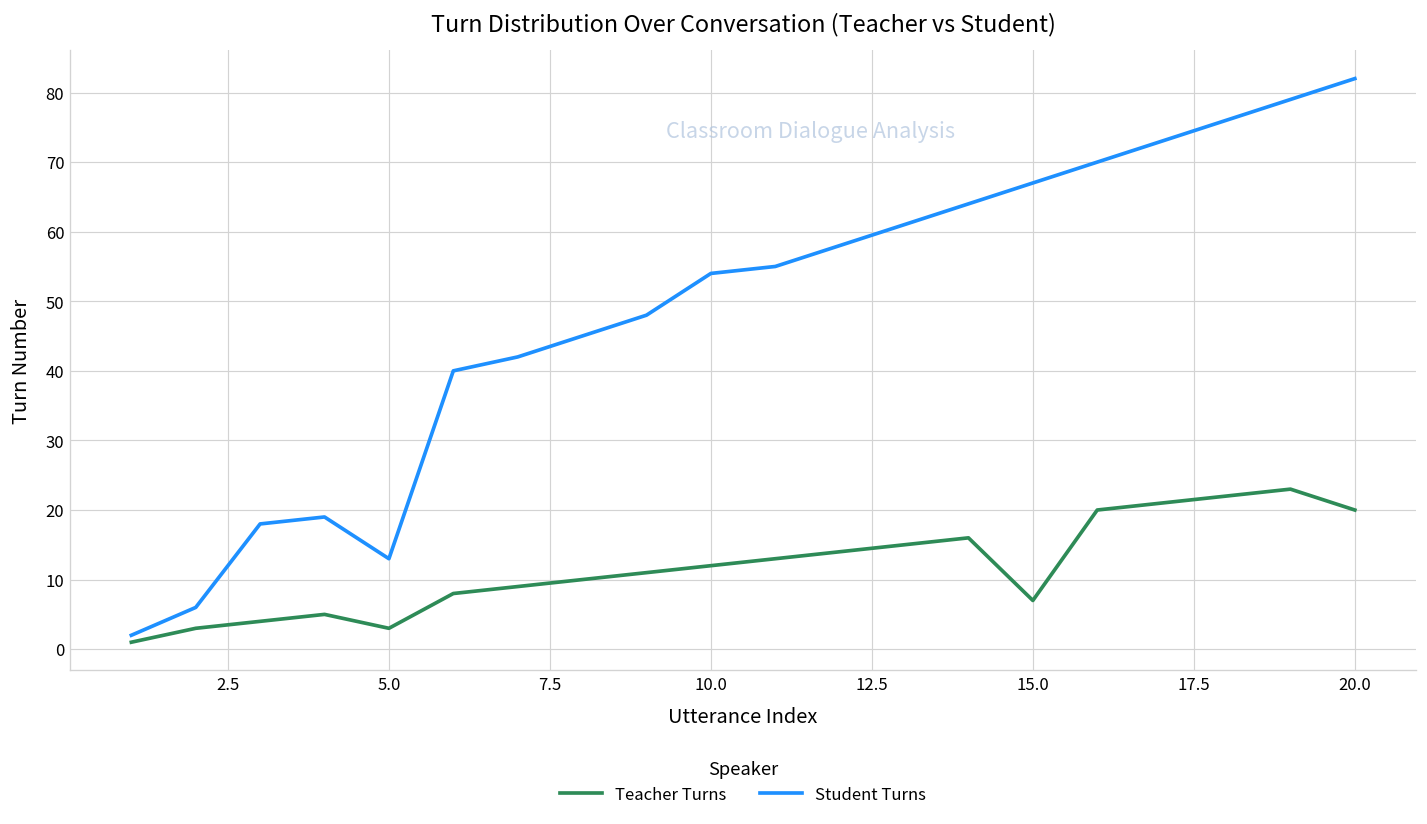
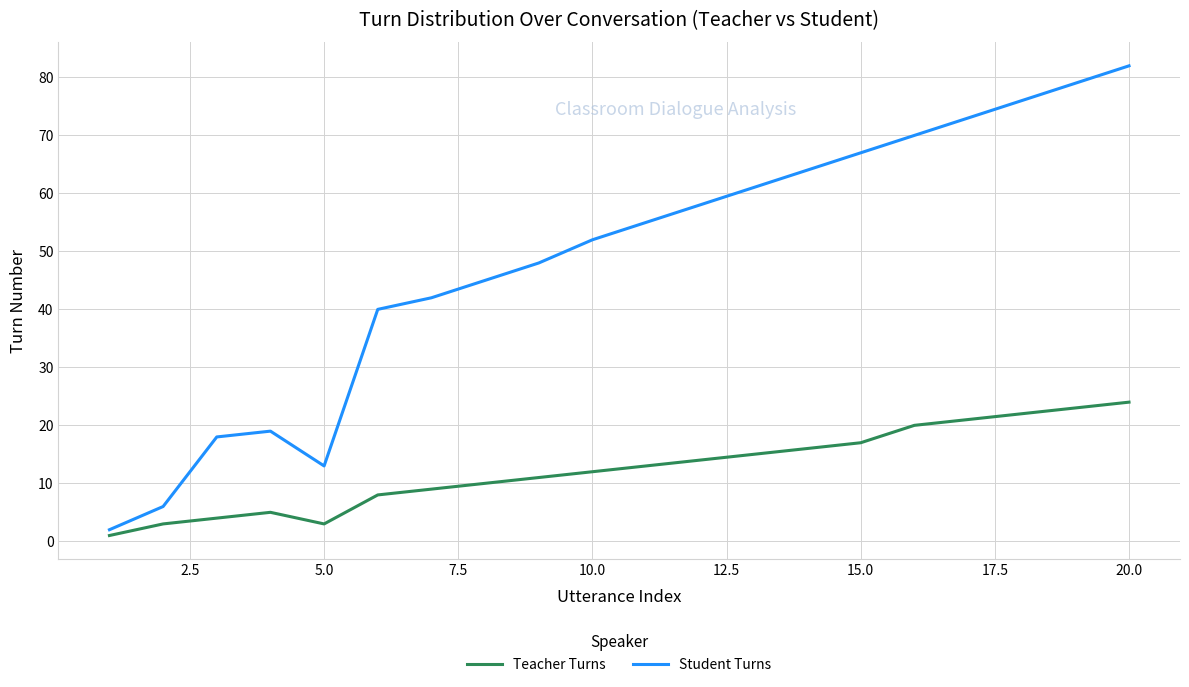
  {
    "Teacher Turns": {
      "5.0": 3,
      "10.0": 12,
-     "15.0": 7,
-     "20.0": 20
+     "15.0": 17,
+     "20.0": 24
    },
    "Student Turns": {
      "5.0": 13,
-     "10.0": 54,
+     "10.0": 52,
      "15.0": 67,
      "20.0": 82
    }
  }
